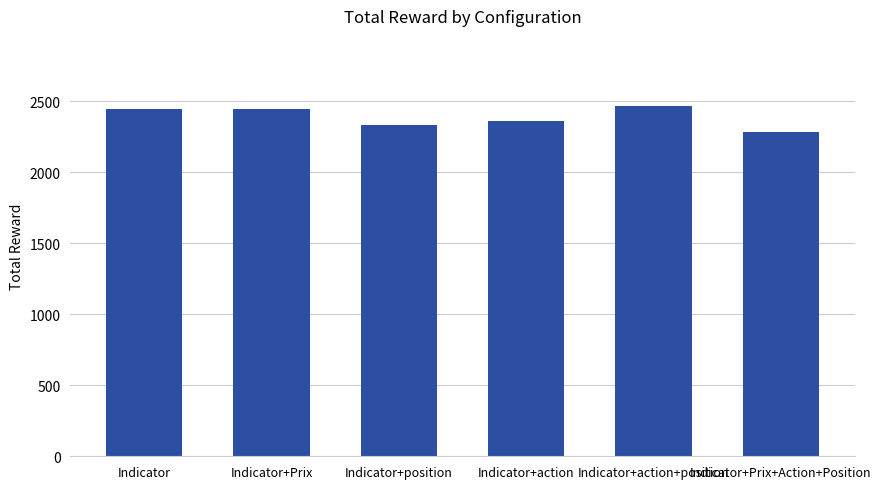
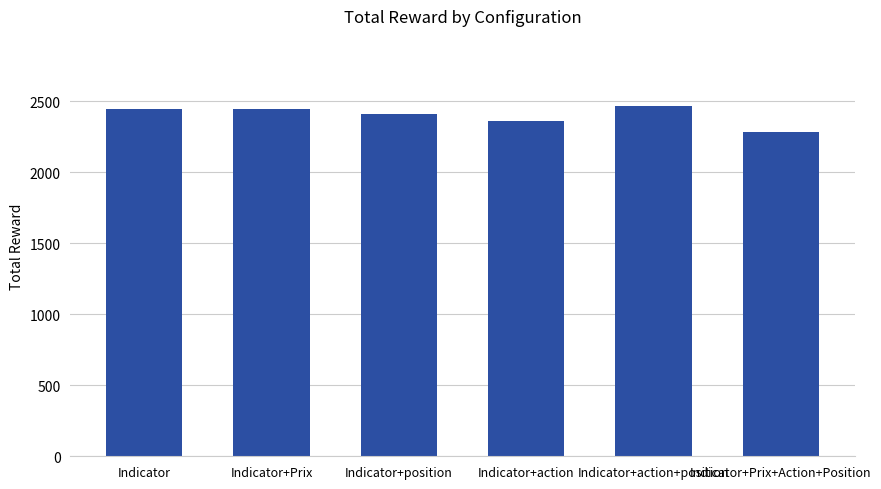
  {
    "Indicator": 2450,
    "Indicator+Prix": 2450,
-   "Indicator+position": 2340,
+   "Indicator+position": 2410,
    "Indicator+action": 2360
  }
